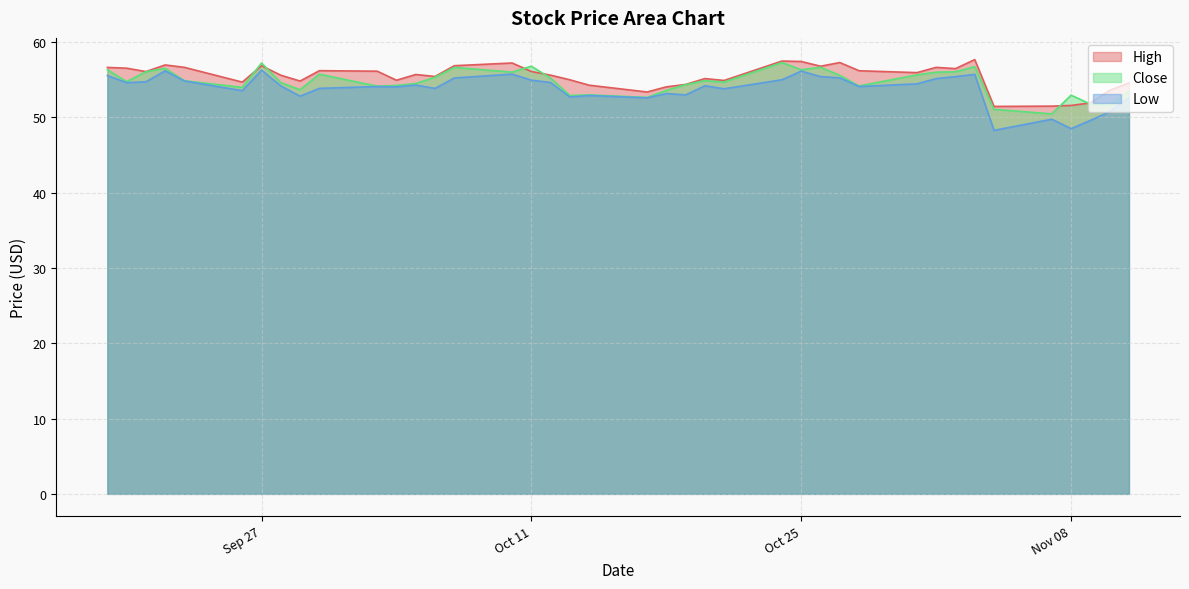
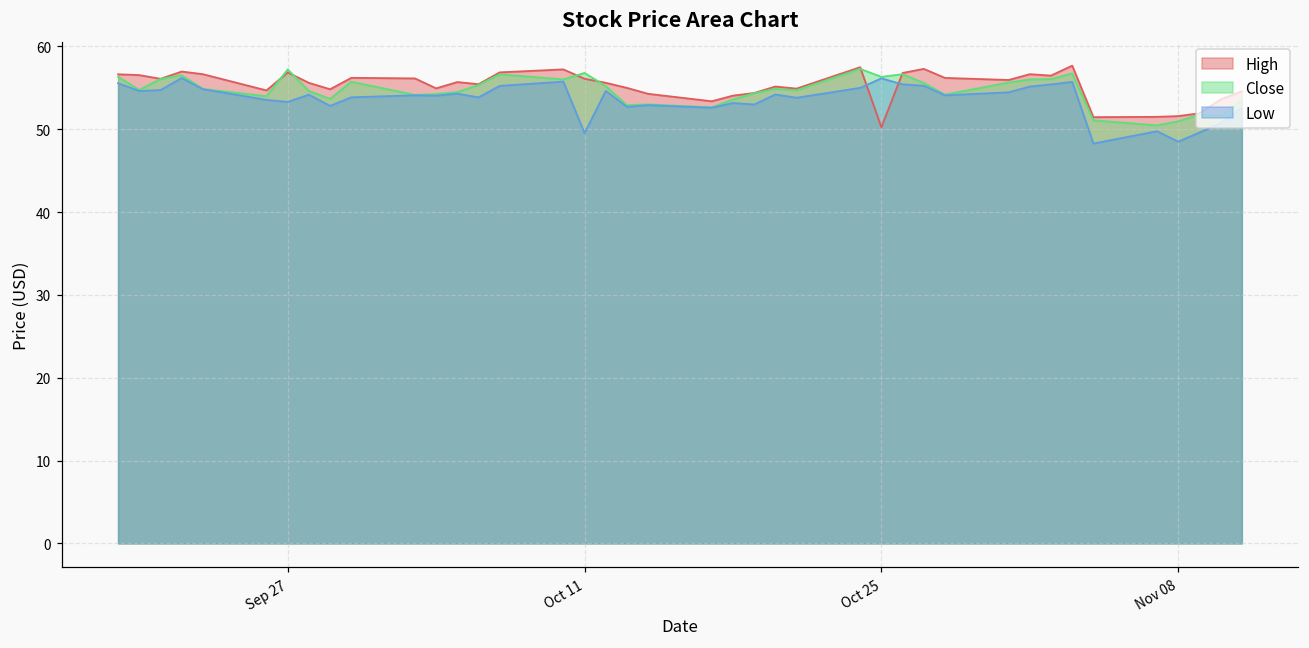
  {
    "High": {
      "Sep 27": 57,
      "Oct 11": 56,
-     "Oct 25": 57,
+     "Oct 25": 50,
      "Nov 08": 52
    },
    "Close": {
      "Sep 27": 57,
      "Oct 11": 57,
-     "Nov 08": 53
+     "Nov 08": 51
    },
    "Low": {
-     "Sep 27": 56,
-     "Oct 11": 55,
+     "Sep 27": 53,
+     "Oct 11": 50,
      "Nov 08": 49
    }
  }
